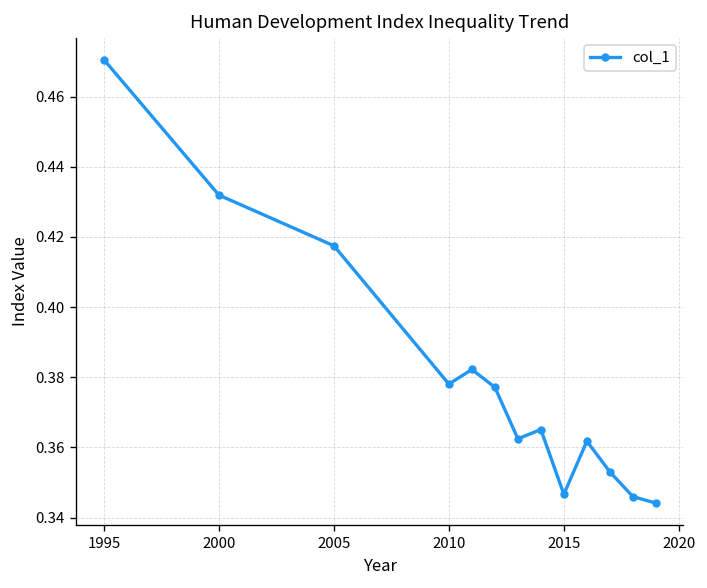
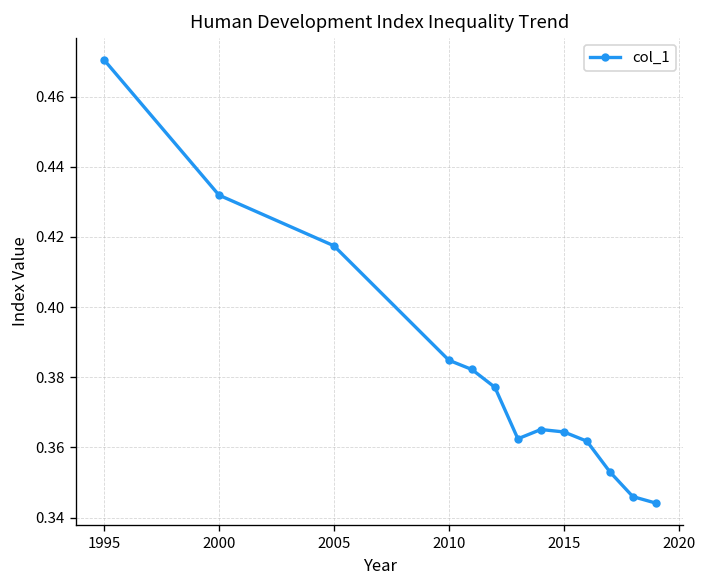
  {
    "1995": 0.470,
    "2000": 0.432,
    "2005": 0.417,
-   "2010": 0.378,
-   "2015": 0.347
+   "2010": 0.385,
+   "2015": 0.364
  }
